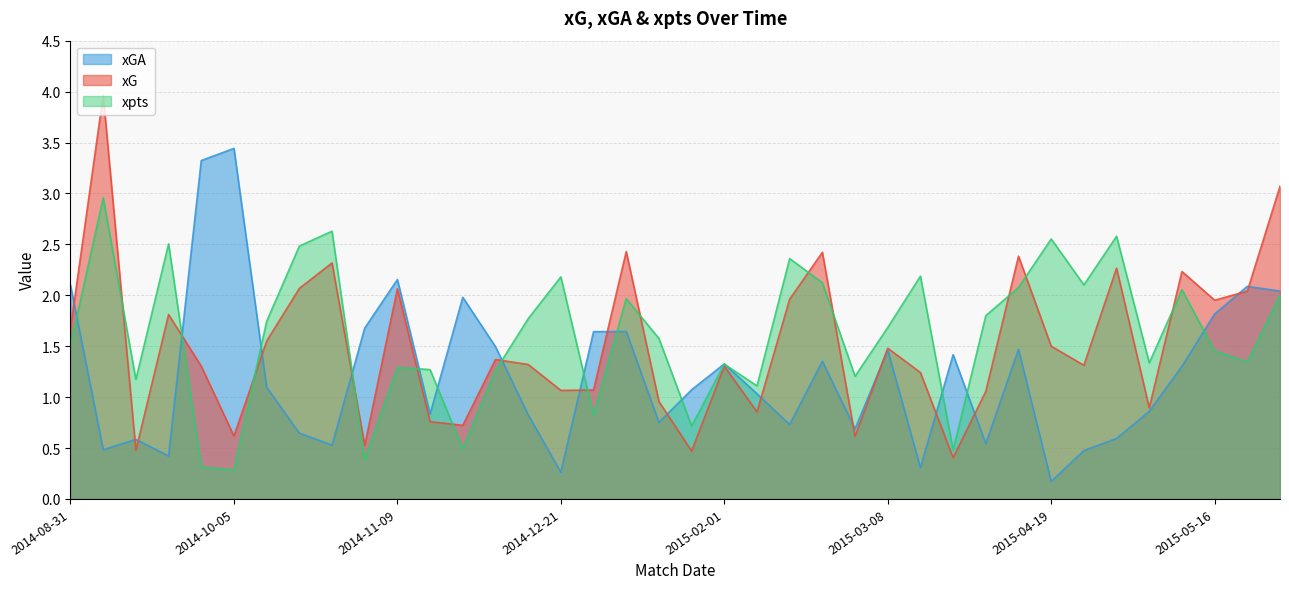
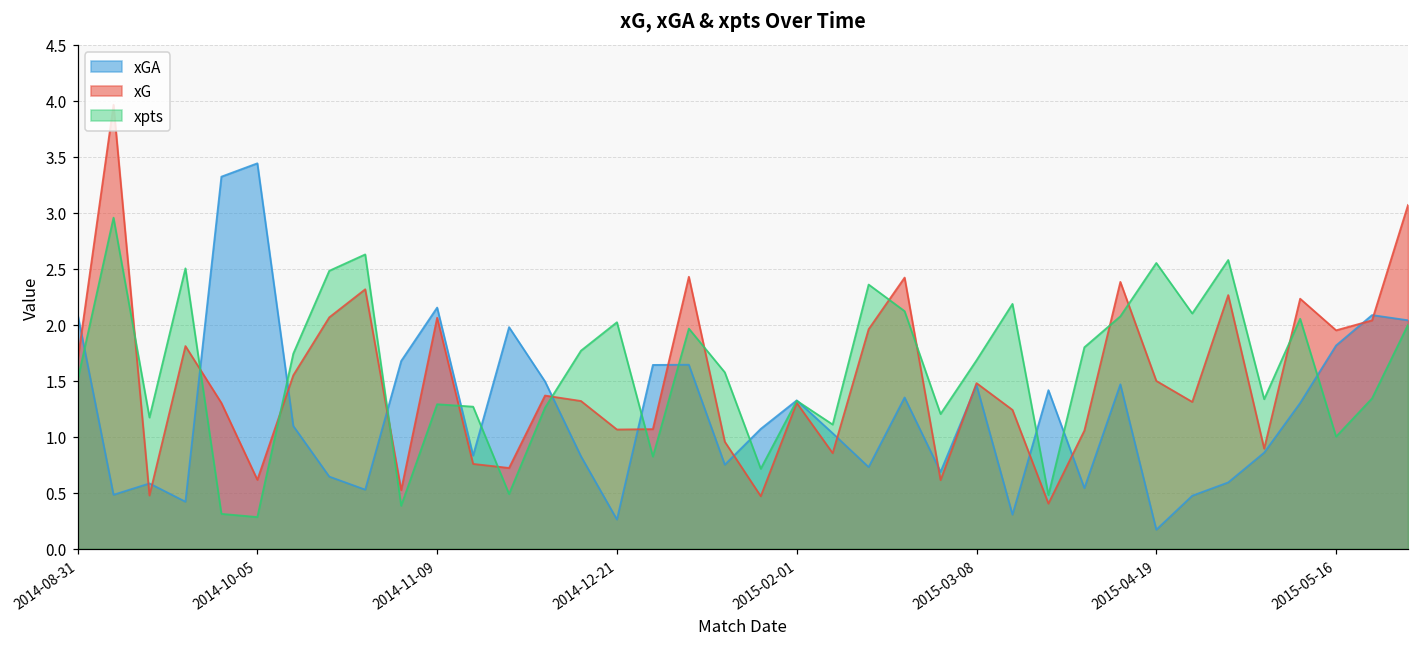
  {
    "xGA": {
      "2014-08-31": 2.10,
      "2014-10-05": 3.44,
      "2014-11-09": 2.15,
      "2014-12-21": 0.26,
      "2015-04-19": 0.17,
      "2015-05-16": 1.82
    },
    "xG": {
      "2014-08-31": 1.68,
      "2014-10-05": 0.62,
      "2014-11-09": 2.06,
      "2014-12-21": 1.07,
      "2015-04-19": 1.50,
      "2015-05-16": 1.95
    },
    "xpts": {
      "2014-08-31": 1.51,
      "2014-10-05": 0.28,
      "2014-11-09": 1.29,
-     "2014-12-21": 2.18,
+     "2014-12-21": 2.02,
      "2015-03-08": 1.68,
      "2015-04-19": 2.55,
-     "2015-05-16": 1.45
+     "2015-05-16": 1.00
    }
  }
